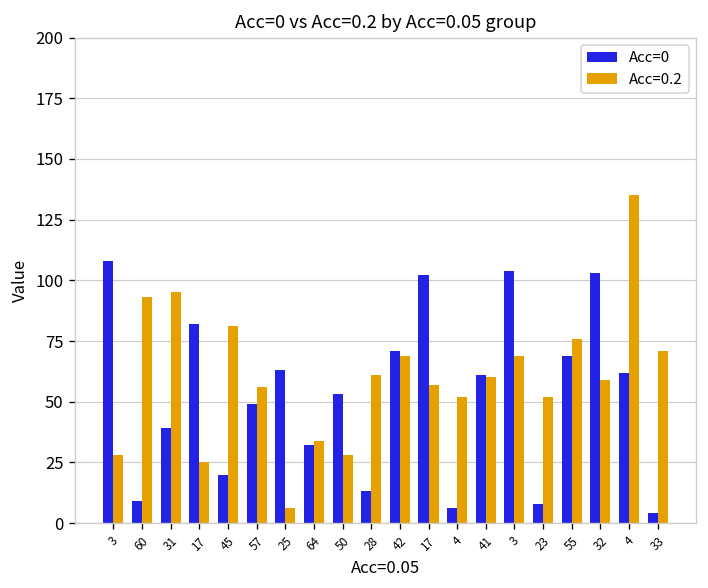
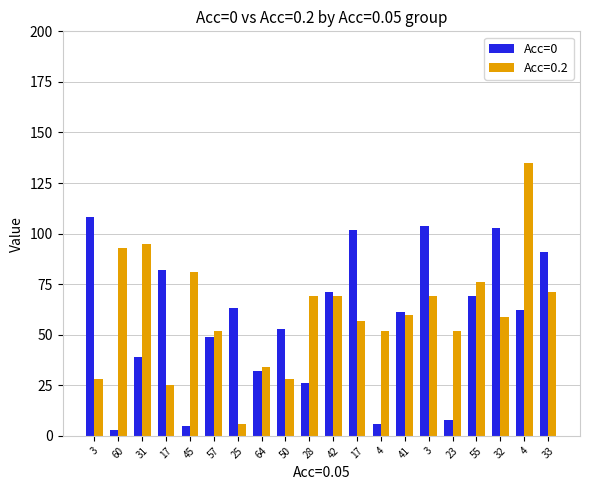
  {
    "Acc=0": {
-     "60": 9,
+     "60": 3,
      "31": 39,
-     "45": 20,
+     "45": 5,
      "57": 49,
      "25": 63,
      "64": 32,
      "50": 53,
-     "28": 13,
+     "28": 26,
      "42": 71,
      "41": 61,
      "23": 8,
      "55": 69,
      "32": 103,
-     "33": 4
+     "33": 91
    },
    "Acc=0.2": {
      "60": 93,
      "31": 95,
      "45": 81,
-     "57": 56,
+     "57": 52,
      "25": 6,
      "64": 34,
      "50": 28,
-     "28": 61,
+     "28": 69,
      "42": 69,
      "41": 60,
      "23": 52,
      "55": 76,
      "32": 59,
      "33": 71
    }
  }
